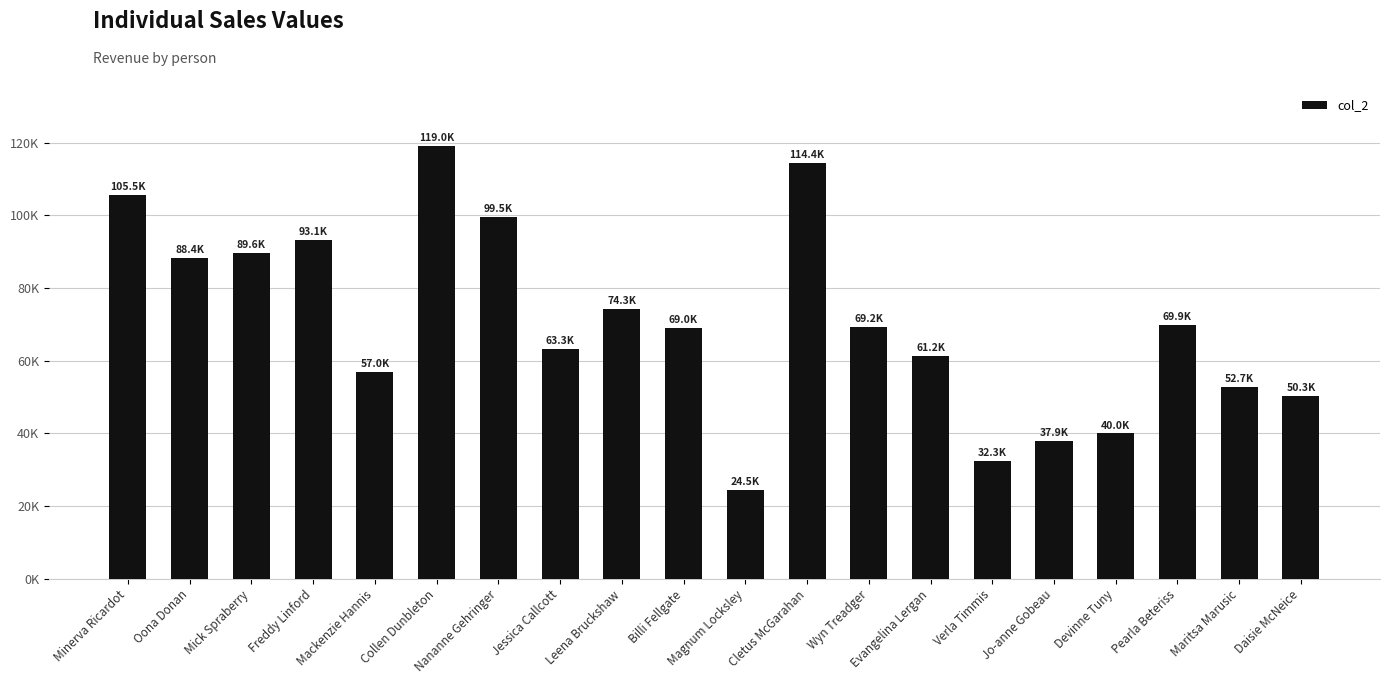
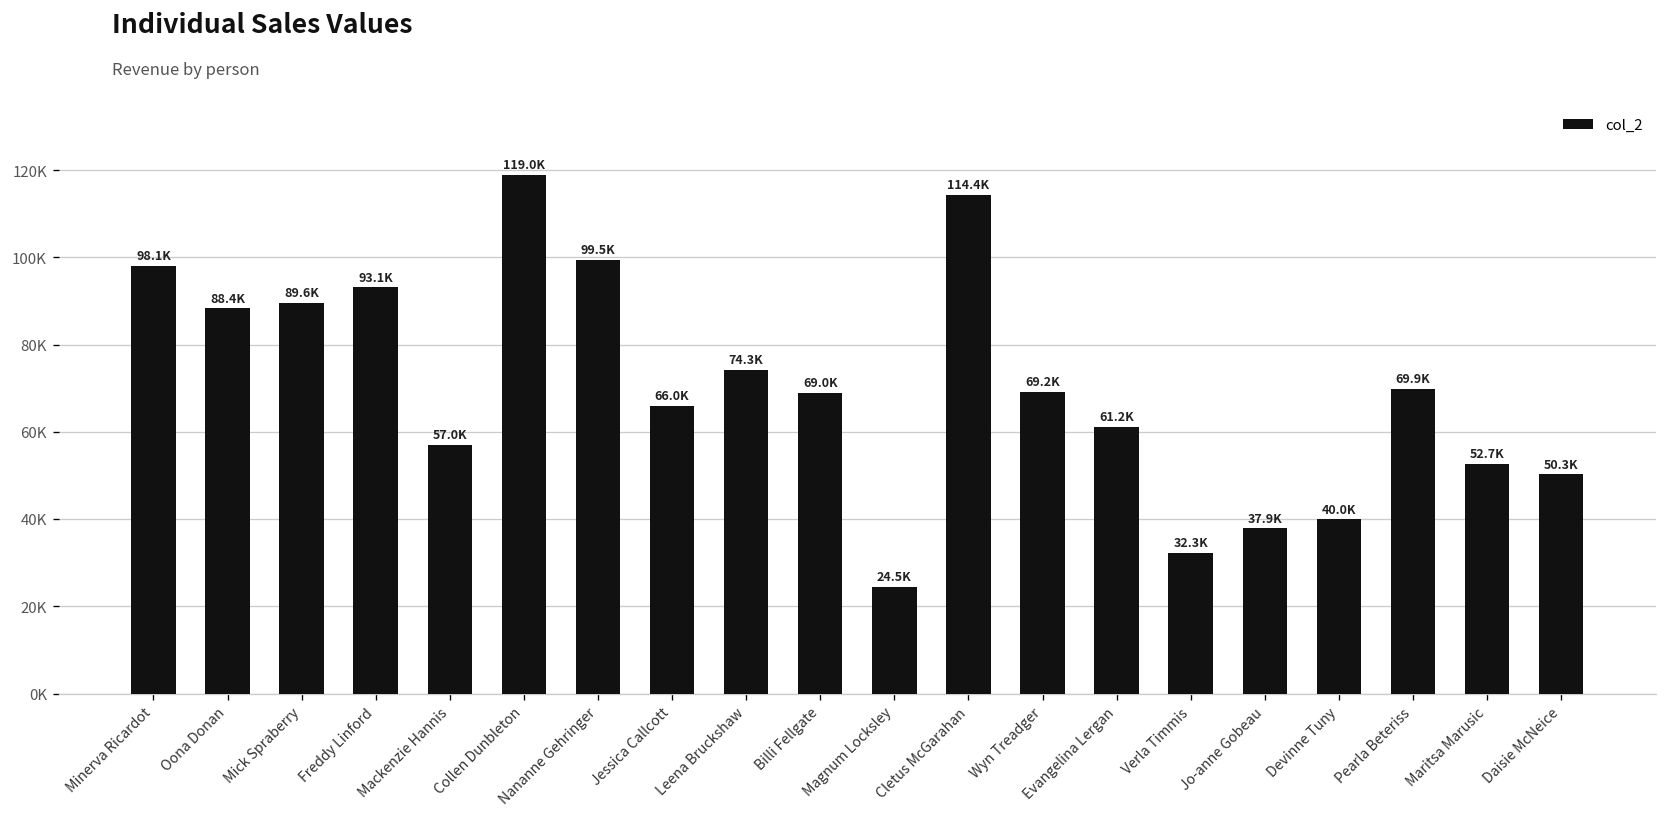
  {
-   "Minerva Ricardot": "105.5K",
+   "Minerva Ricardot": "98.1K",
    "Oona Donan": "88.4K",
    "Mick Spraberry": "89.6K",
    "Freddy Linford": "93.1K",
    "Mackenzie Hannis": "57.0K",
    "Collen Dunbleton": "119.0K",
    "Nananne Gehringer": "99.5K",
-   "Jessica Callcott": "63.3K",
+   "Jessica Callcott": "66.0K",
    "Leena Bruckshaw": "74.3K",
    "Billi Fellgate": "69.0K",
    "Magnum Locksley": "24.5K",
    "Cletus McGarahan": "114.4K",
    "Wyn Treadger": "69.2K",
    "Evangelina Lergan": "61.2K",
    "Verla Timmis": "32.3K",
    "Jo-anne Gobeau": "37.9K",
    "Devinne Tuny": "40.0K",
    "Pearla Beteriss": "69.9K",
    "Maritsa Marusic": "52.7K",
    "Daisie McNeice": "50.3K"
  }
